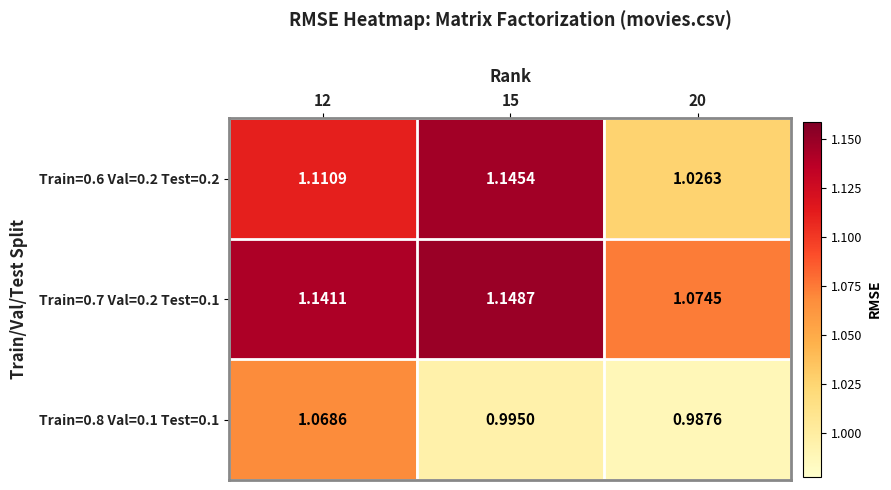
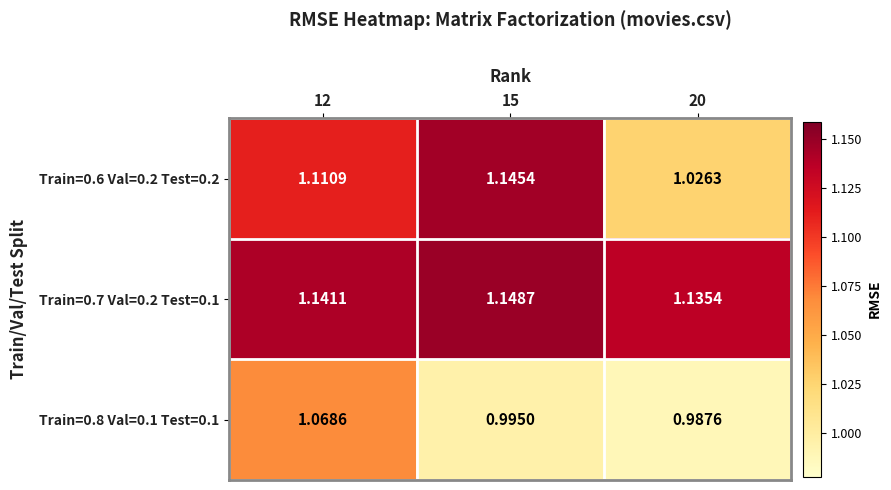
  {
    "Train=0.6 Val=0.2 Test=0.2": {
      "12": 1.1109,
      "15": 1.1454,
      "20": 1.0263
    },
    "Train=0.7 Val=0.2 Test=0.1": {
      "12": 1.1411,
      "15": 1.1487,
-     "20": 1.0745
+     "20": 1.1354
    },
    "Train=0.8 Val=0.1 Test=0.1": {
      "12": 1.0686,
      "15": 0.9950,
      "20": 0.9876
    }
  }
